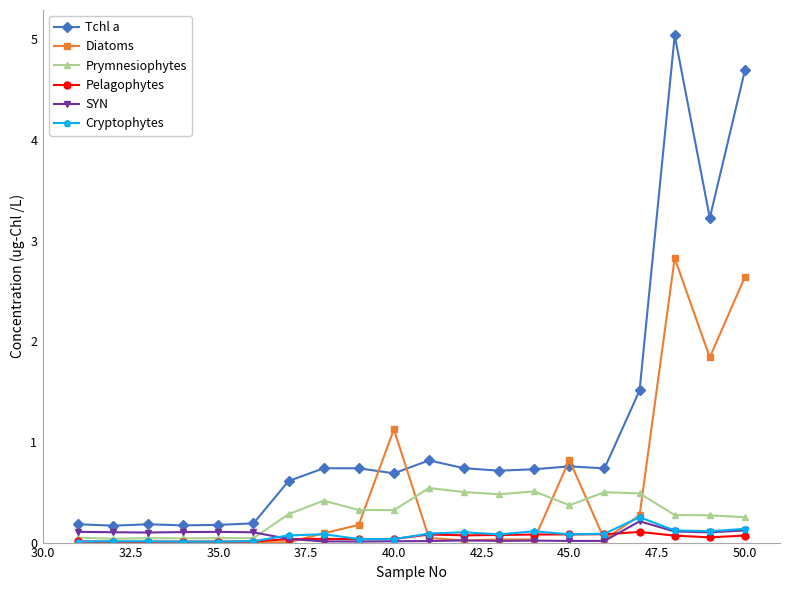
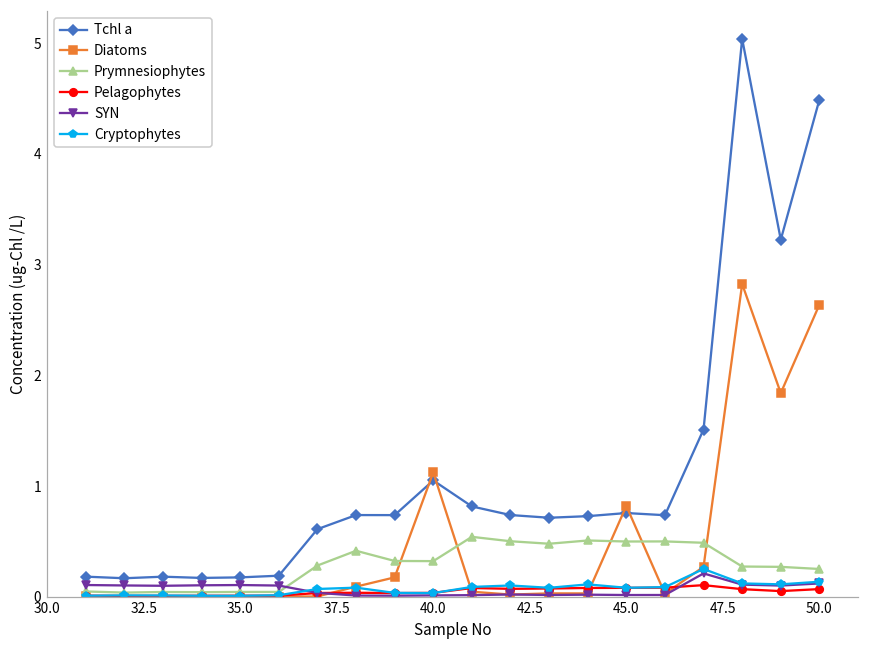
  {
    "Tchl a": {
      "35.0": 0.18,
-     "40.0": 0.69,
+     "40.0": 1.05,
      "45.0": 0.76,
-     "50.0": 4.69
+     "50.0": 4.49
    },
    "Diatoms": {
      "40.0": 1.12,
      "45.0": 0.82,
      "50.0": 2.64
    },
    "Prymnesiophytes": {
      "35.0": 0.04,
      "40.0": 0.32,
-     "45.0": 0.37,
+     "45.0": 0.50,
      "50.0": 0.25
    },
    "Pelagophytes": {
      "50.0": 0.07
    },
    "SYN": {
      "35.0": 0.11,
      "45.0": 0.02
    }
  }
